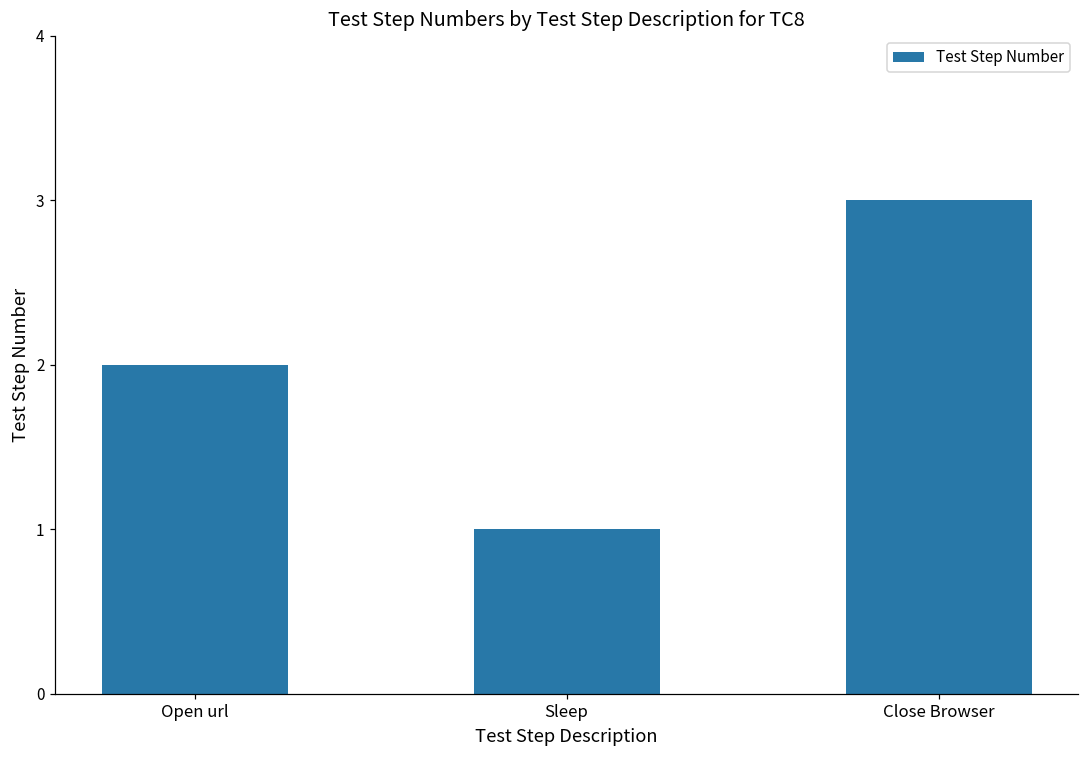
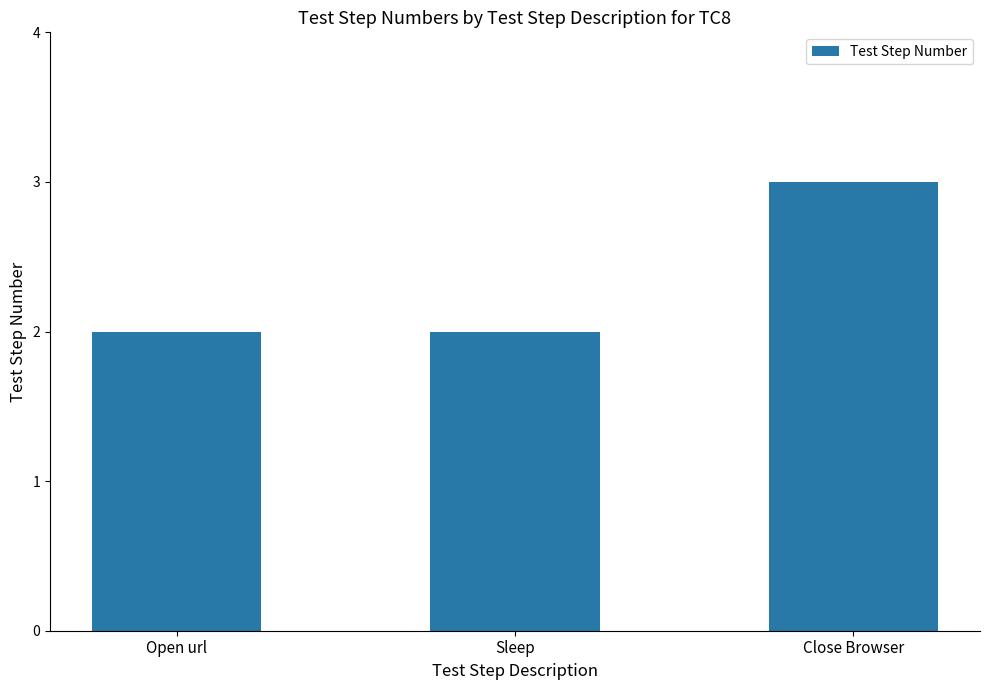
  {
    "Open url": 2,
-   "Sleep": 1,
+   "Sleep": 2,
    "Close Browser": 3
  }
